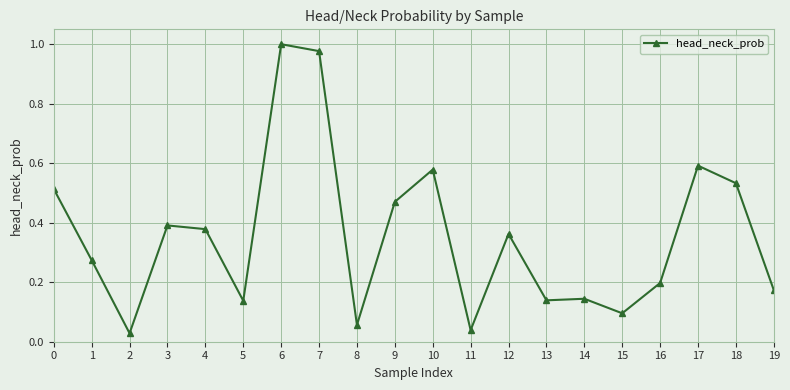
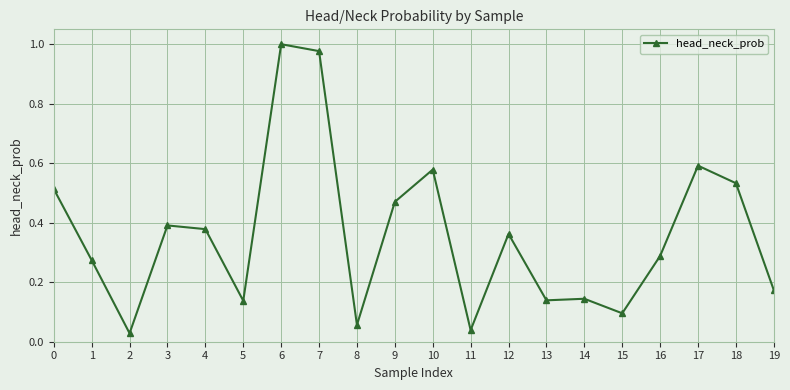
  {
    "0": 0.51,
    "1": 0.27,
    "2": 0.03,
    "3": 0.39,
    "4": 0.38,
    "5": 0.14,
    "6": 1.00,
    "7": 0.98,
    "8": 0.06,
    "9": 0.47,
    "10": 0.58,
    "11": 0.04,
    "12": 0.36,
    "13": 0.14,
    "14": 0.14,
    "15": 0.10,
-   "16": 0.20,
+   "16": 0.29,
    "17": 0.59,
    "18": 0.53,
    "19": 0.17
  }
